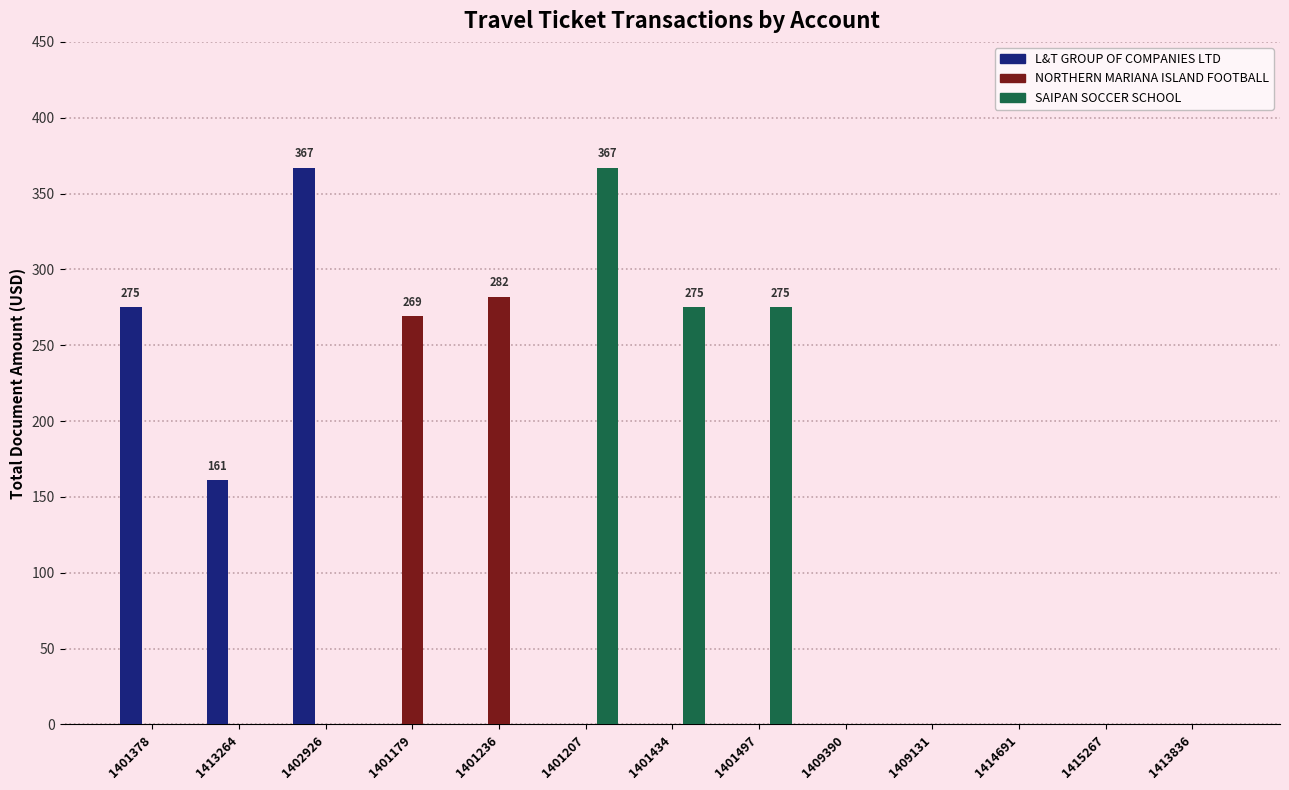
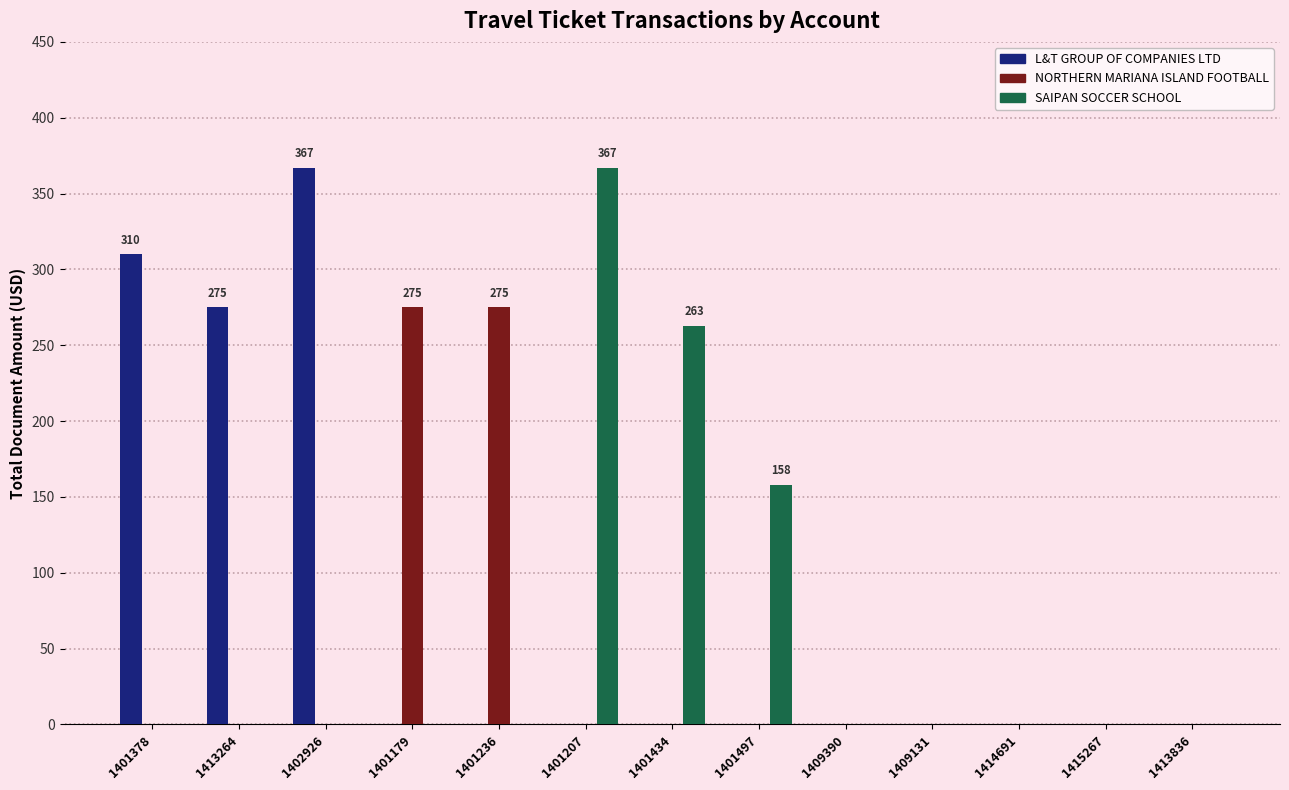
  {
    "L&T GROUP OF COMPANIES LTD": {
-     "1401378": 275,
-     "1413264": 161,
+     "1401378": 310,
+     "1413264": 275,
      "1402926": 367
    },
    "NORTHERN MARIANA ISLAND FOOTBALL": {
-     "1401179": 269,
-     "1401236": 282
+     "1401179": 275,
+     "1401236": 275
    },
    "SAIPAN SOCCER SCHOOL": {
      "1401207": 367,
-     "1401434": 275,
-     "1401497": 275
+     "1401434": 263,
+     "1401497": 158
    }
  }
